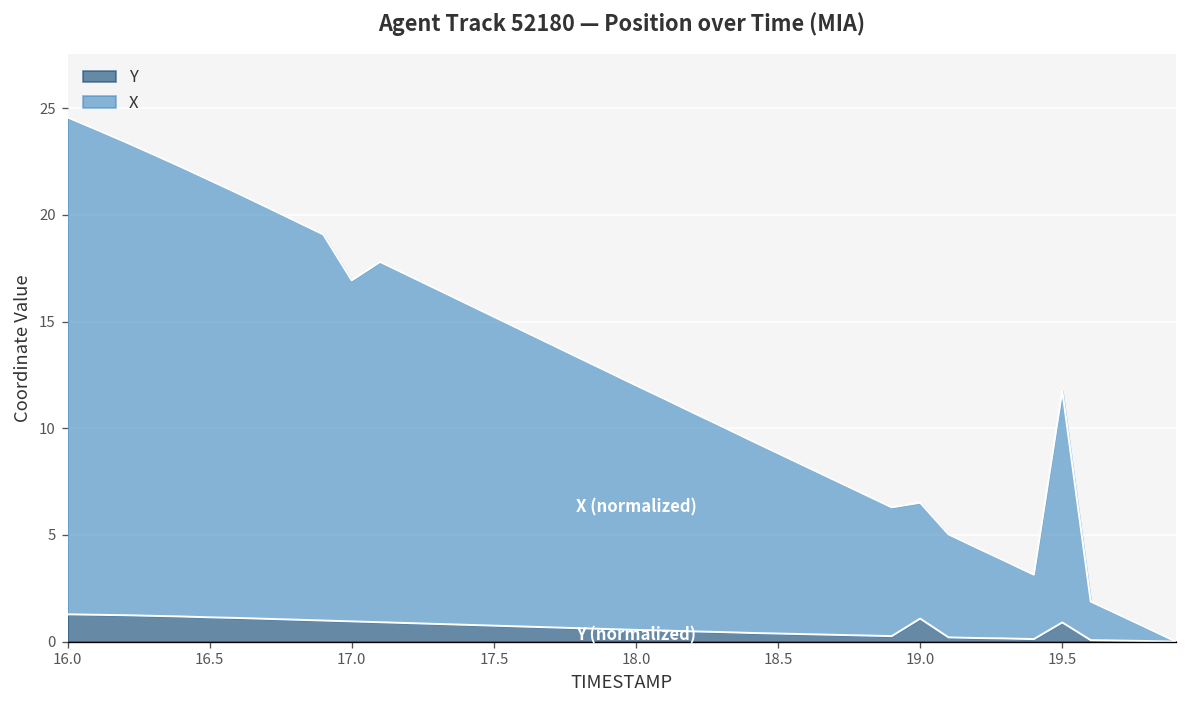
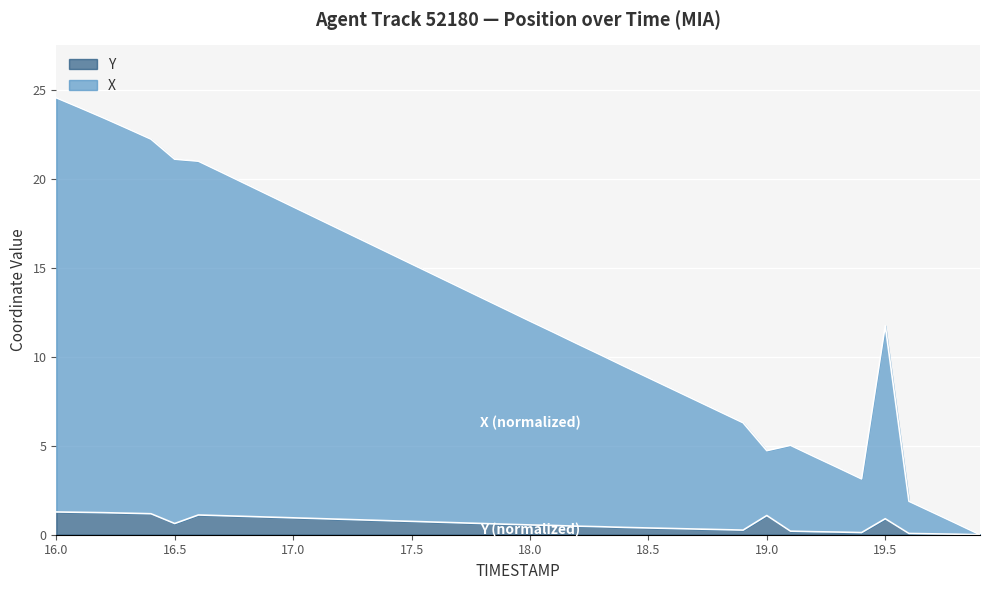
  {
    "Y": {
      "16.0": 1.3,
-     "16.5": 1.1,
+     "16.5": 0.6,
      "17.0": 1.0,
      "17.5": 0.8,
      "18.0": 0.6,
      "18.5": 0.4,
      "19.0": 1.1,
      "19.5": 0.9
    },
    "X": {
      "16.0": 23.3,
      "16.5": 20.5,
-     "17.0": 16.0,
+     "17.0": 17.5,
      "17.5": 14.5,
      "18.0": 11.5,
      "18.5": 8.4,
-     "19.0": 5.4,
+     "19.0": 3.6,
      "19.5": 10.9
    }
  }
